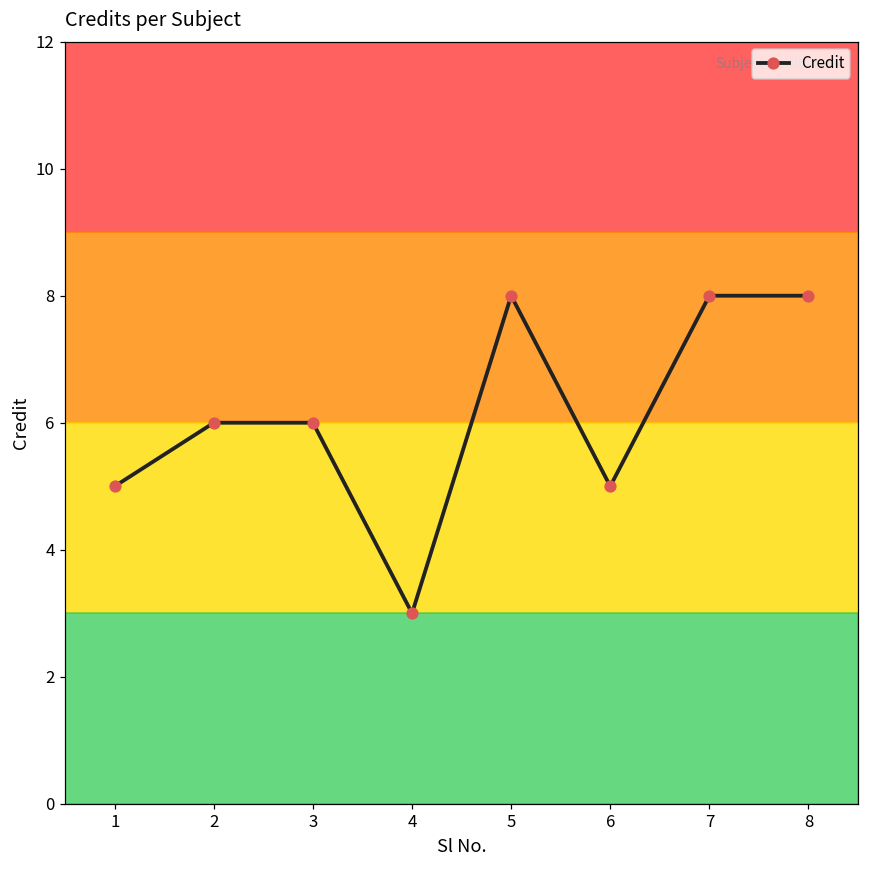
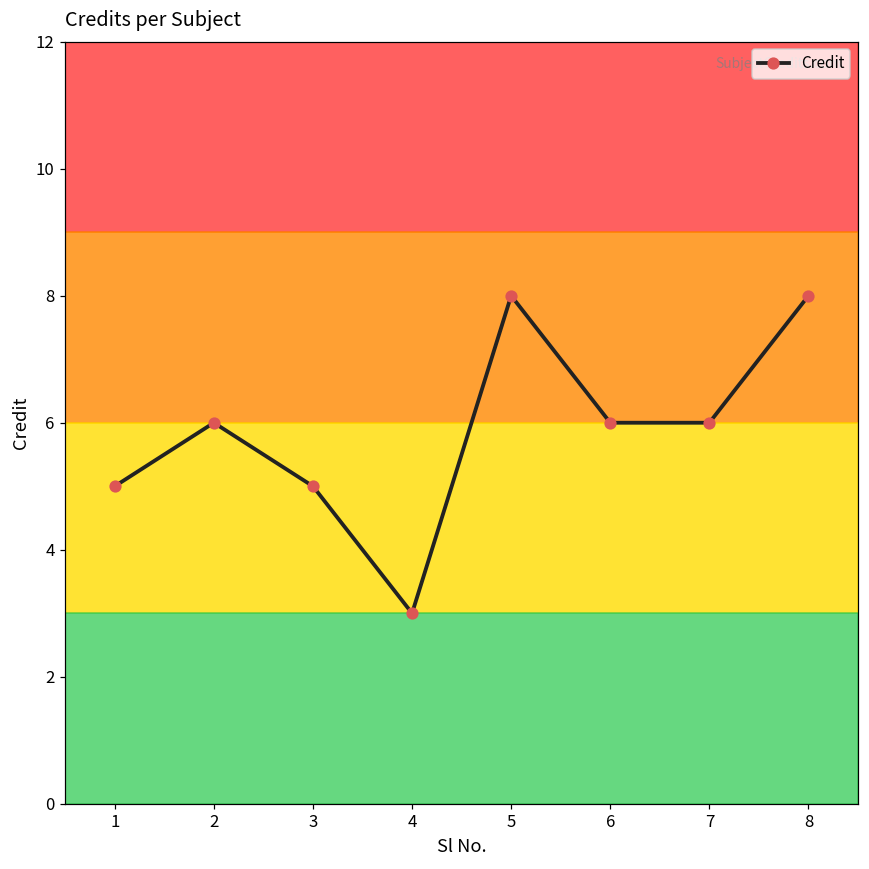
  {
    "1": 5,
    "2": 6,
-   "3": 6,
+   "3": 5,
    "4": 3,
    "5": 8,
-   "6": 5,
-   "7": 8,
+   "6": 6,
+   "7": 6,
    "8": 8
  }
